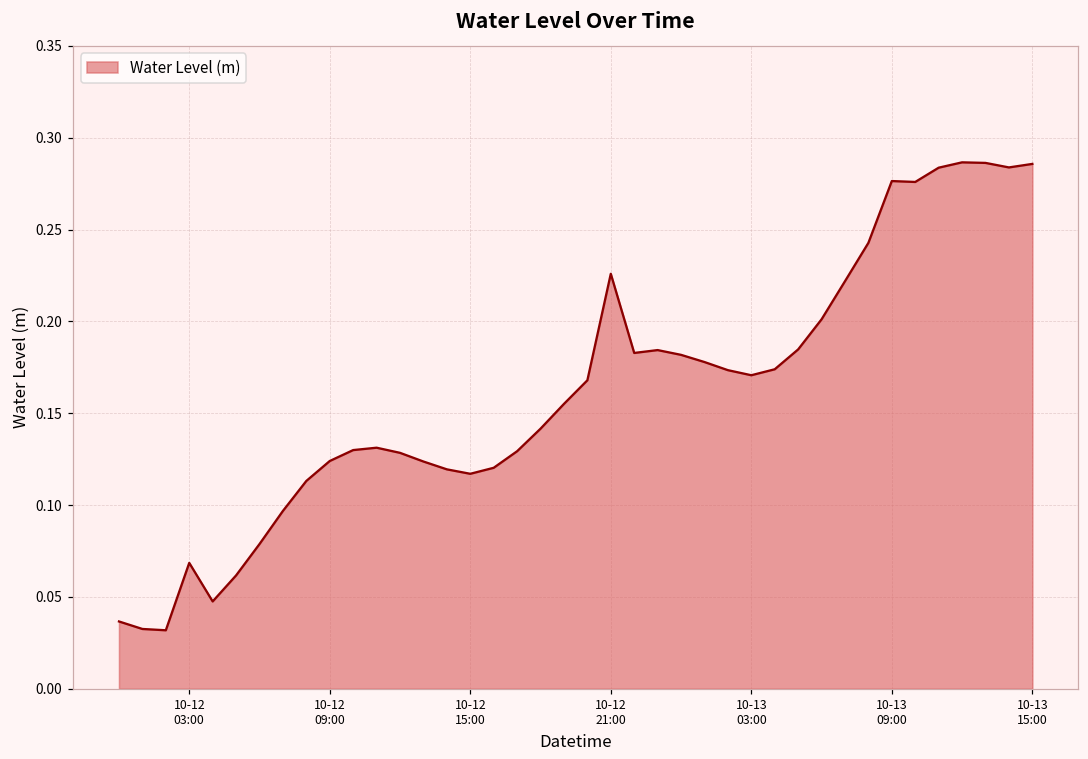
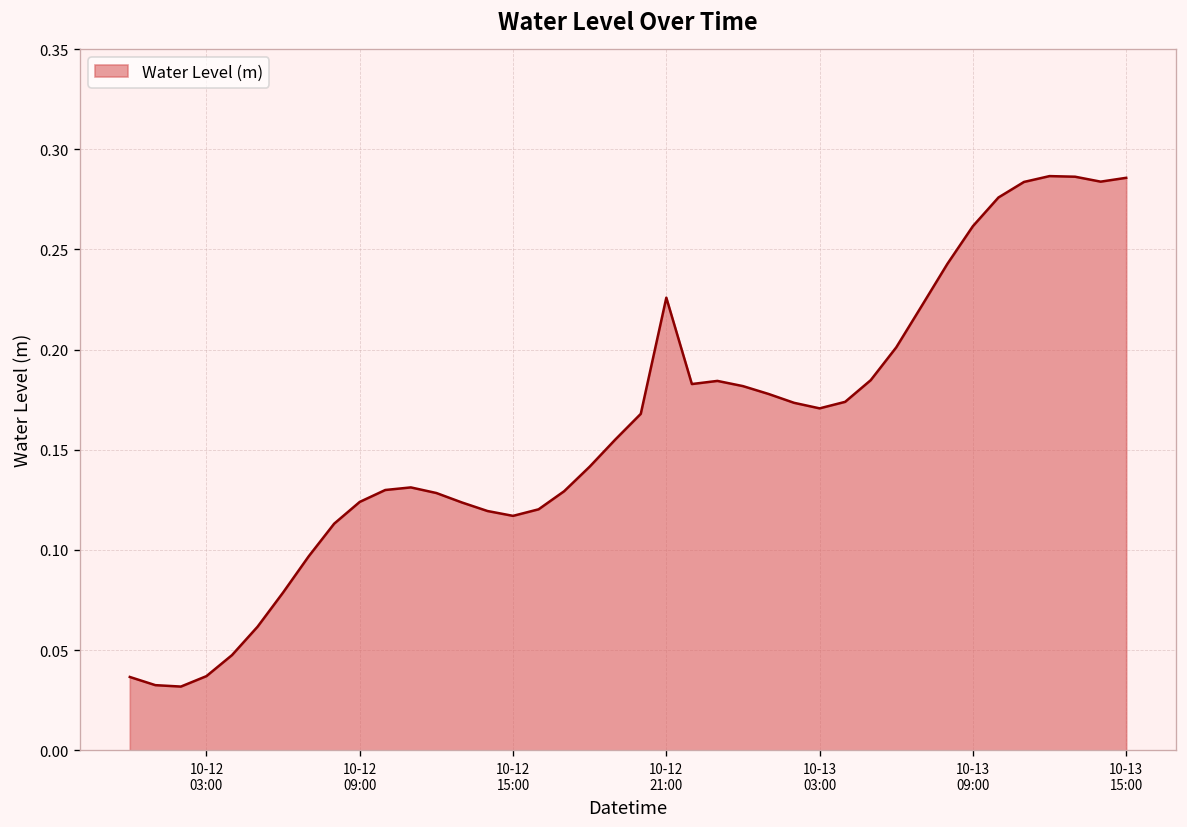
  {
-   "10-12 03:00": 0.069,
+   "10-12 03:00": 0.037,
    "10-12 09:00": 0.124,
    "10-12 15:00": 0.117,
    "10-12 21:00": 0.226,
    "10-13 03:00": 0.171,
-   "10-13 09:00": 0.276,
+   "10-13 09:00": 0.262,
    "10-13 15:00": 0.286
  }
